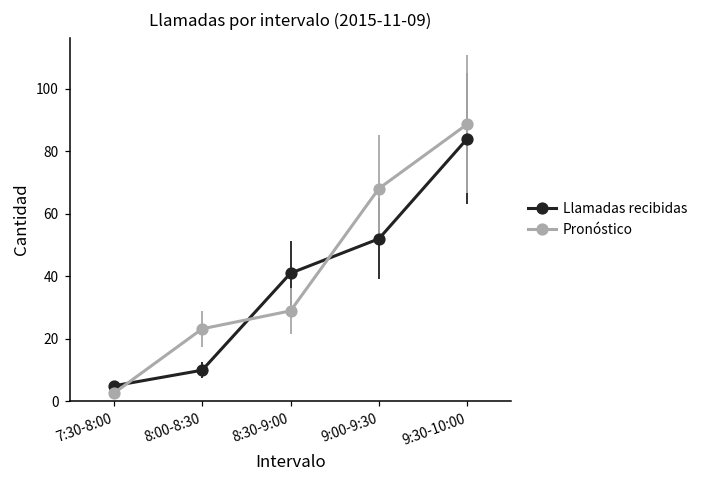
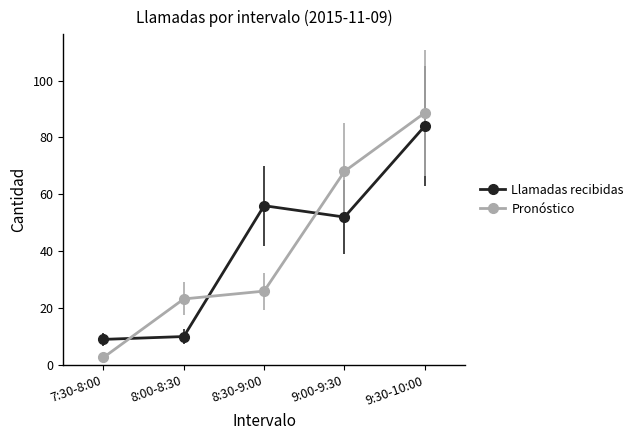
  {
    "Llamadas recibidas": {
-     "7:30-8:00": 5,
+     "7:30-8:00": 9,
      "8:00-8:30": 10,
-     "8:30-9:00": 41,
+     "8:30-9:00": 56,
      "9:00-9:30": 52,
      "9:30-10:00": 84
    },
    "Pronóstico": {
      "7:30-8:00": 3,
      "8:00-8:30": 23,
-     "8:30-9:00": 29,
+     "8:30-9:00": 26,
      "9:00-9:30": 68,
      "9:30-10:00": 89
    }
  }
